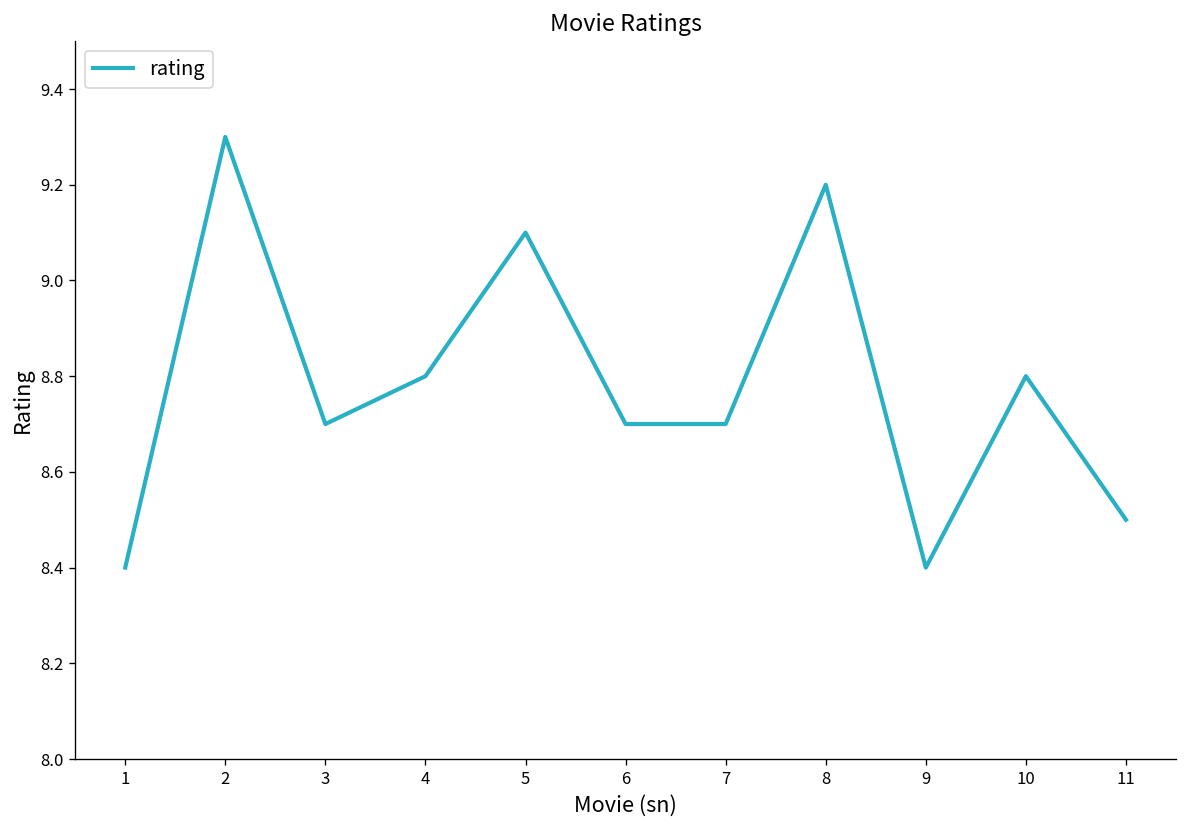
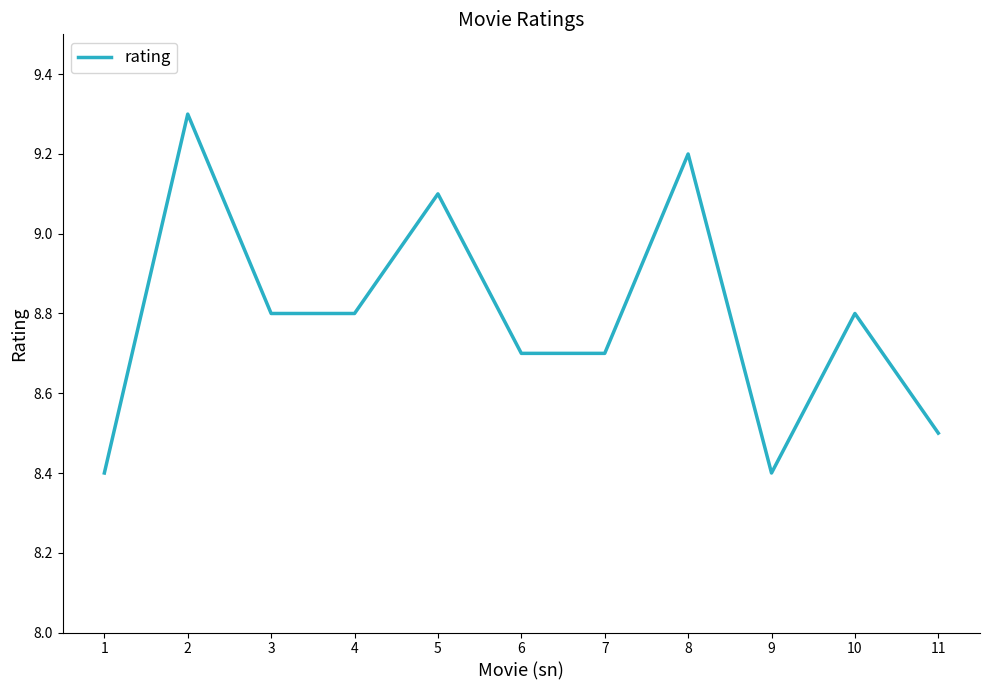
  {
    "1": 8.4,
    "2": 9.3,
-   "3": 8.7,
+   "3": 8.8,
    "4": 8.8,
    "5": 9.1,
    "6": 8.7,
    "7": 8.7,
    "8": 9.2,
    "9": 8.4,
    "10": 8.8,
    "11": 8.5
  }
